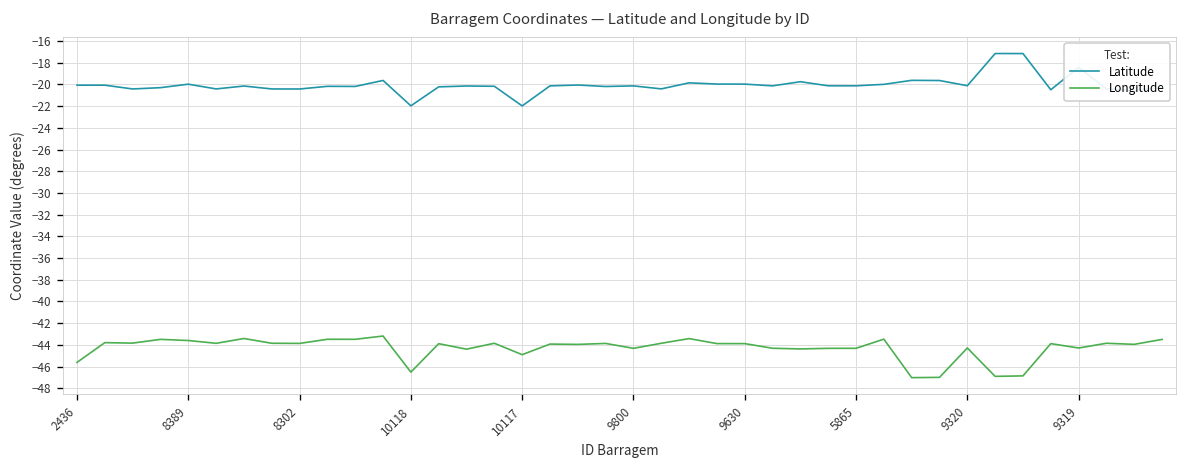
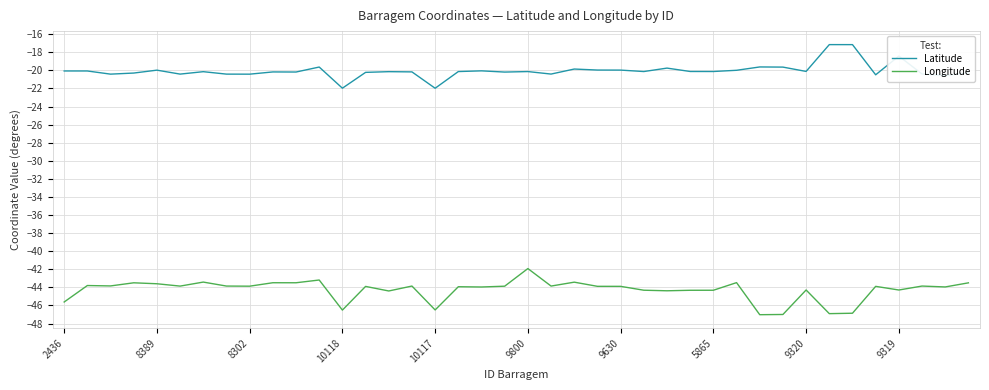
  {
    "Latitude": {
      "2436": -20,
      "8389": -20,
      "8302": -20,
      "10118": -22,
      "10117": -22,
      "9800": -20,
      "9630": -20,
      "5865": -20,
      "9320": -20
    },
    "Longitude": {
      "2436": -46,
      "8389": -44,
      "8302": -44,
      "10118": -47,
-     "10117": -45,
-     "9800": -44,
+     "10117": -46,
+     "9800": -42,
      "9630": -44,
      "5865": -44,
      "9320": -44,
      "9319": -44
    }
  }
